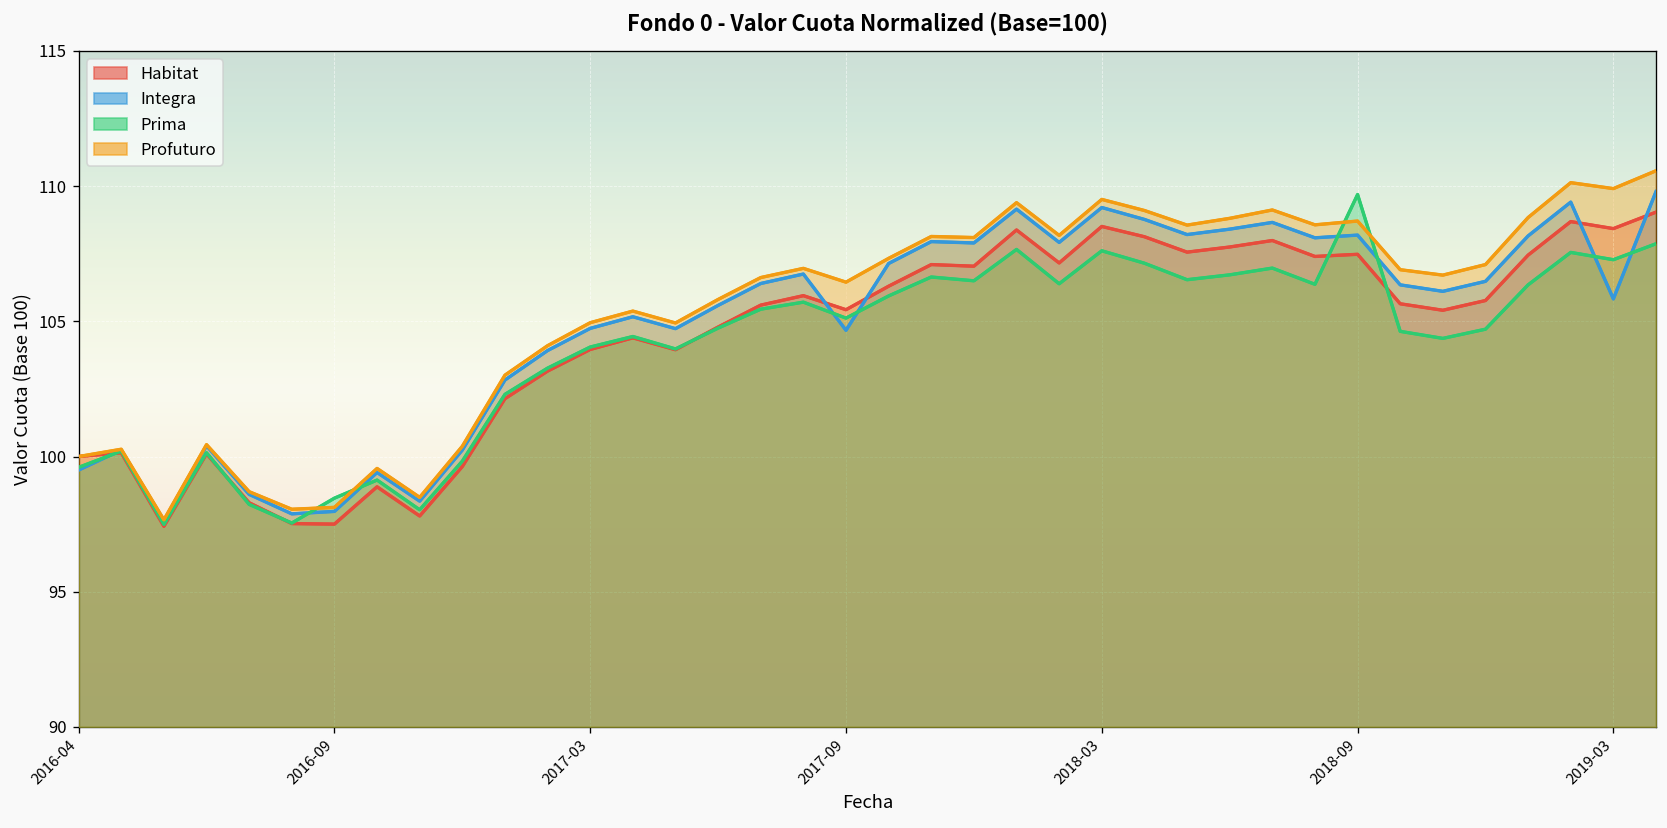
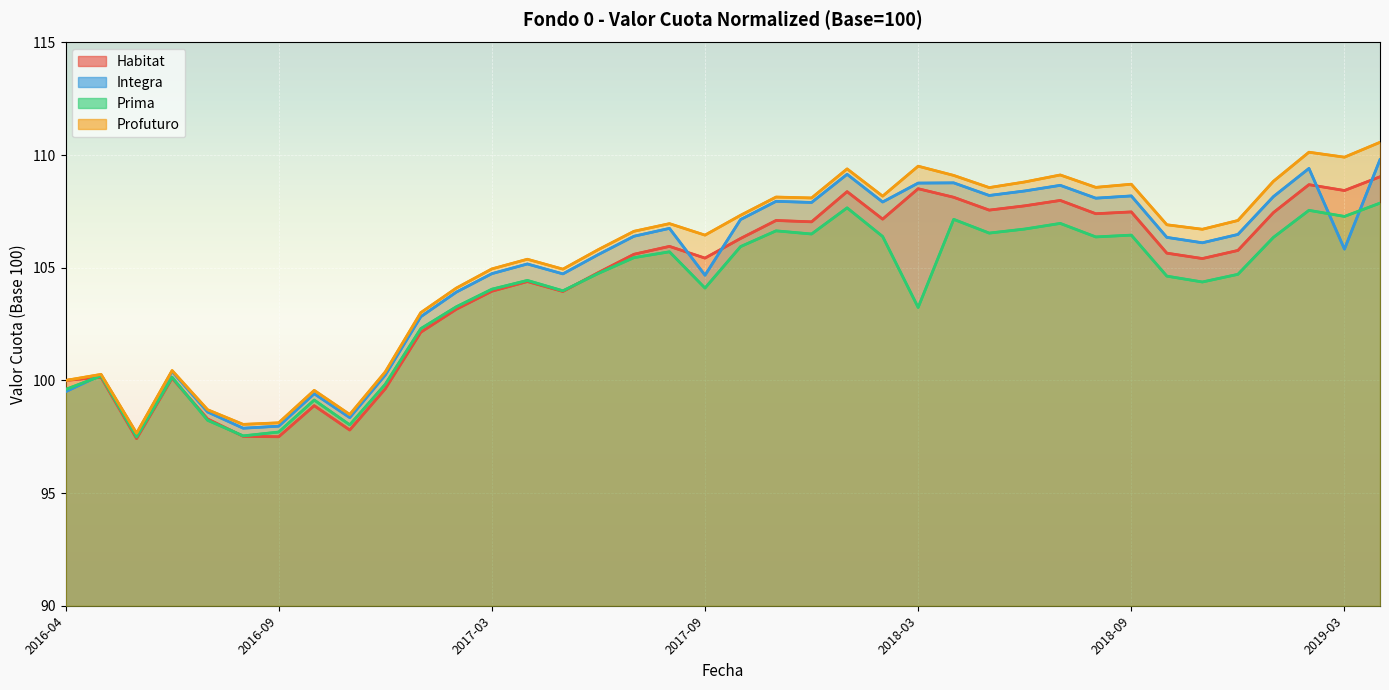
  {
    "Integra": {
      "2016-09": 98.0,
      "2017-03": 104.7,
      "2017-09": 104.7,
-     "2018-03": 109.2,
+     "2018-03": 108.8,
      "2018-09": 108.2,
      "2019-03": 105.8
    },
    "Prima": {
-     "2016-09": 98.5,
-     "2017-09": 105.1,
-     "2018-03": 107.6,
-     "2018-09": 109.7,
+     "2016-09": 97.7,
+     "2017-09": 104.1,
+     "2018-03": 103.2,
+     "2018-09": 106.5,
      "2019-03": 107.3
    }
  }
